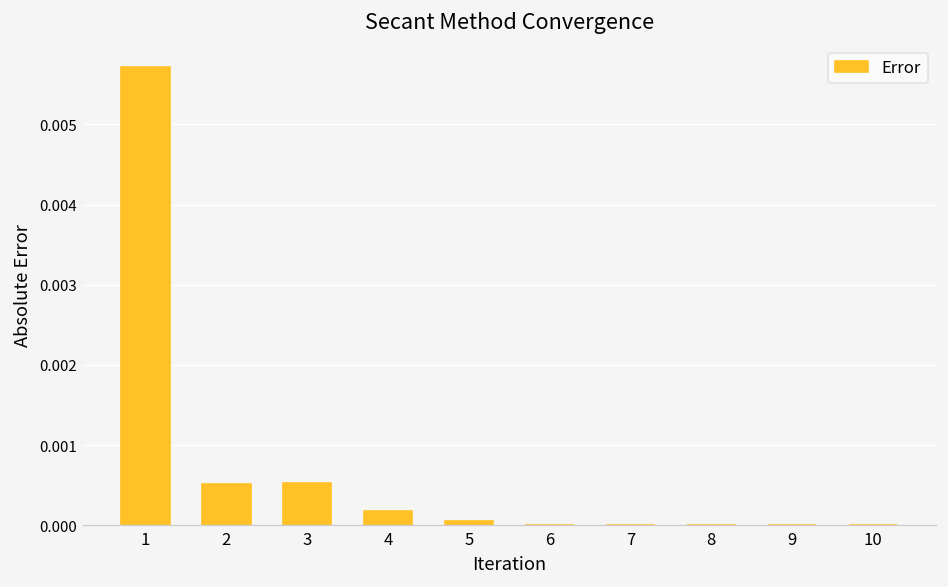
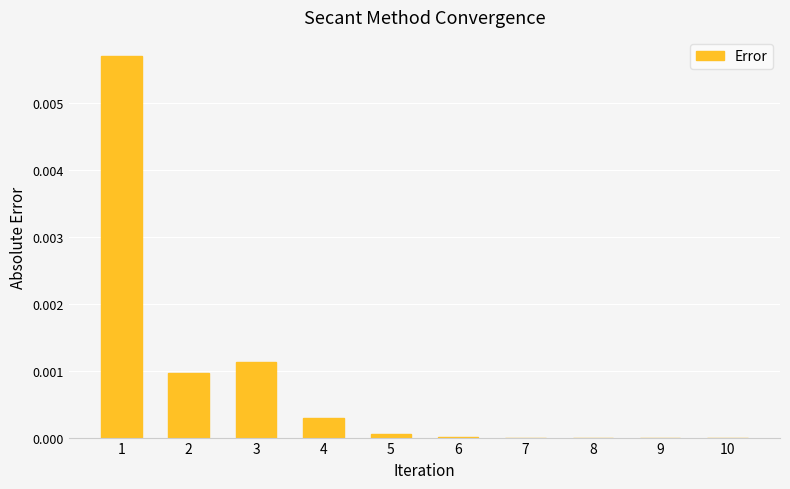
  {
    "1": 0.0057,
-   "2": 0.0005,
-   "3": 0.0005,
-   "4": 0.0002,
+   "2": 0.0010,
+   "3": 0.0011,
+   "4": 0.0003,
    "5": 0.0001,
    "9": 0.0000,
    "10": 0.0000
  }
